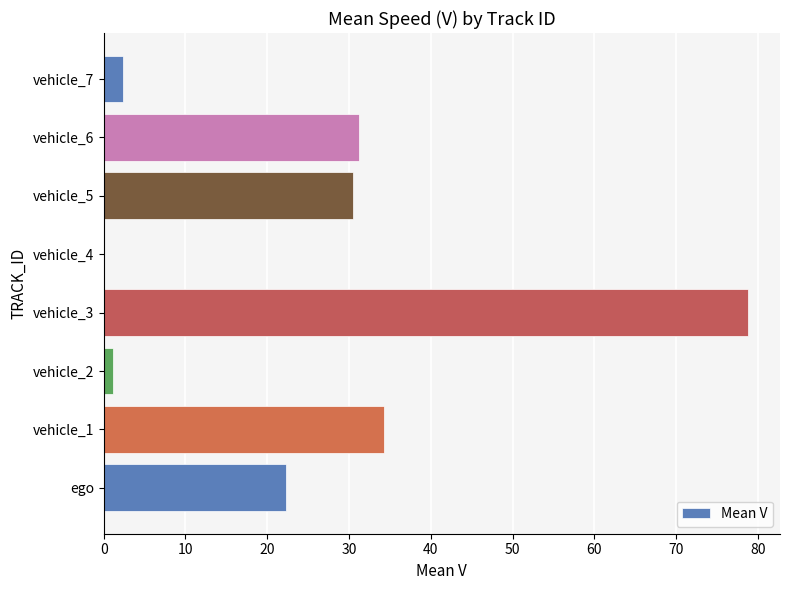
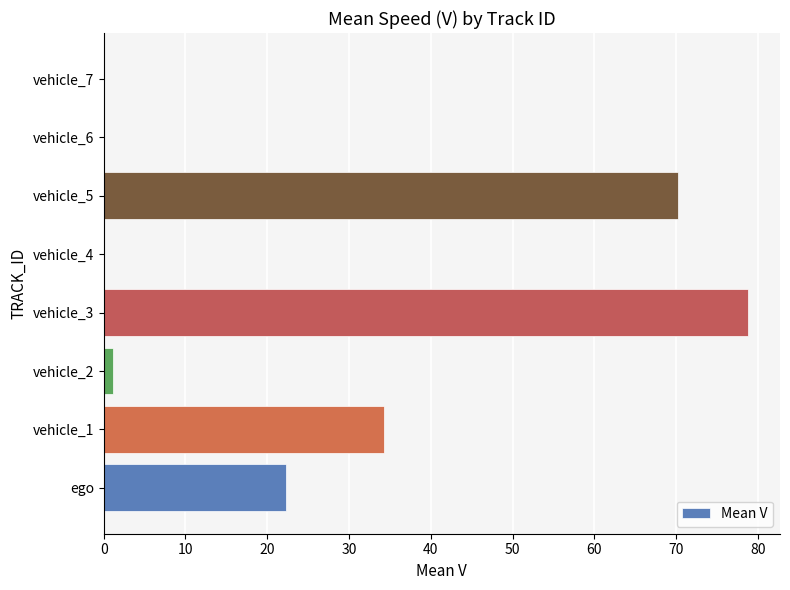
  {
-   "vehicle_7": 2,
-   "vehicle_6": 31,
-   "vehicle_5": 30,
+   "vehicle_7": 0,
+   "vehicle_6": 0,
+   "vehicle_5": 70,
    "vehicle_4": 0,
    "vehicle_3": 79,
    "vehicle_2": 1,
    "vehicle_1": 34,
    "ego": 22
  }
